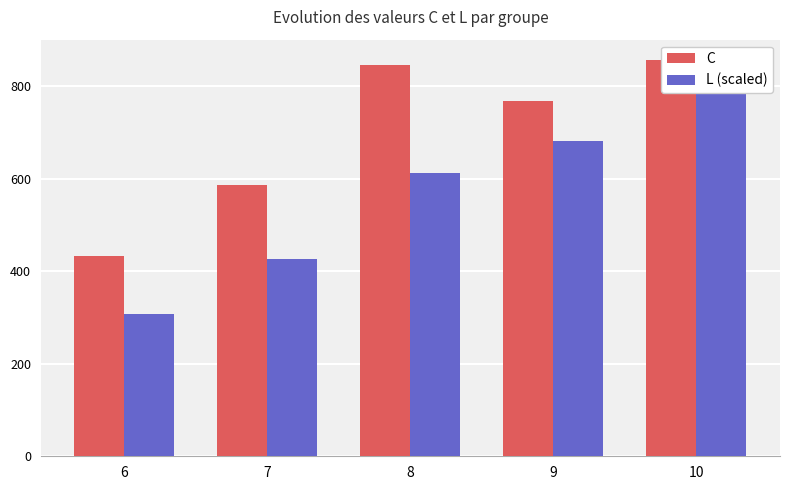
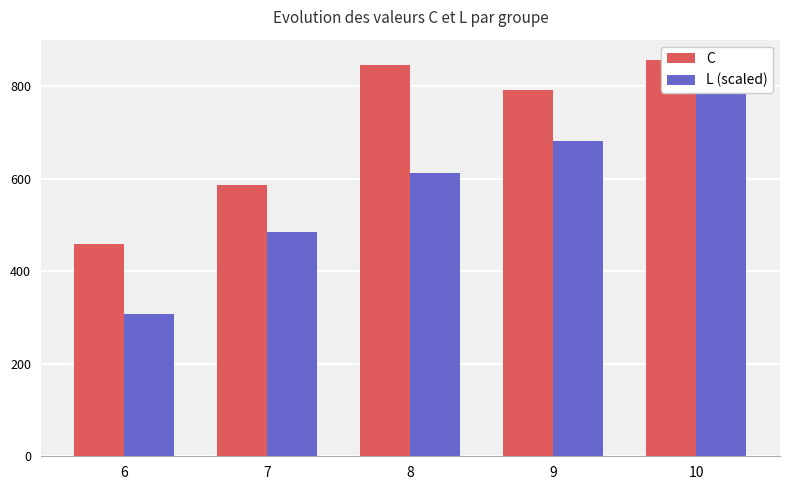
  {
    "C": {
-     "6": 430,
+     "6": 460,
      "7": 590,
      "8": 850,
-     "9": 770
+     "9": 790
    },
    "L (scaled)": {
      "6": 310,
-     "7": 430,
+     "7": 490,
      "8": 610,
      "9": 680
    }
  }
